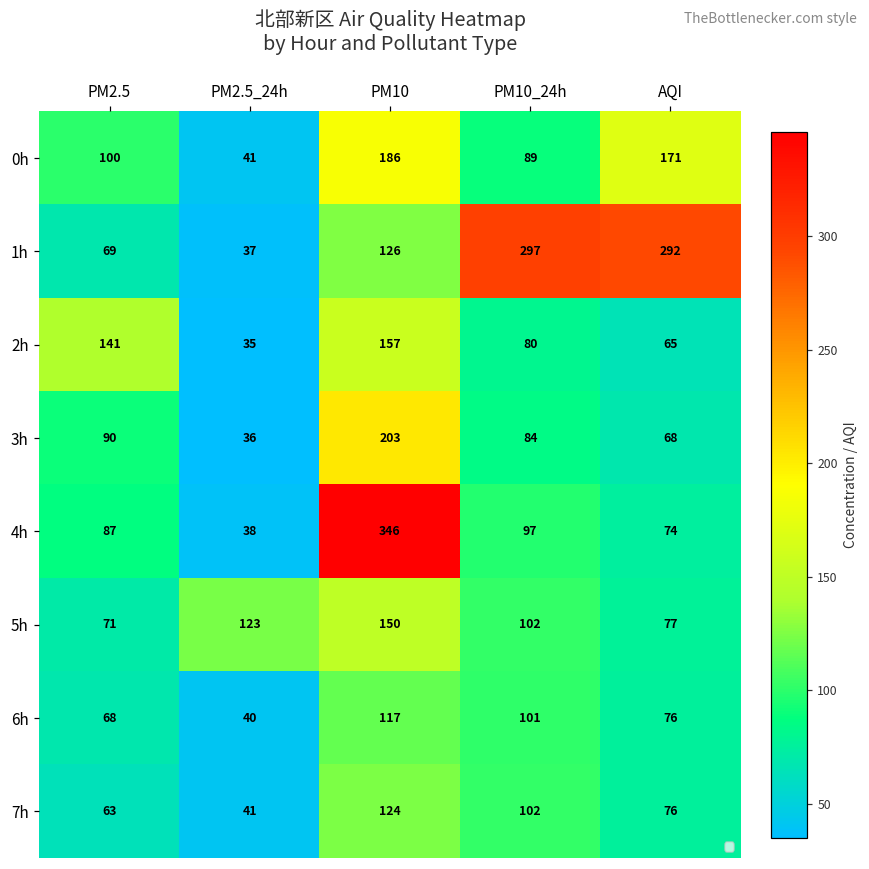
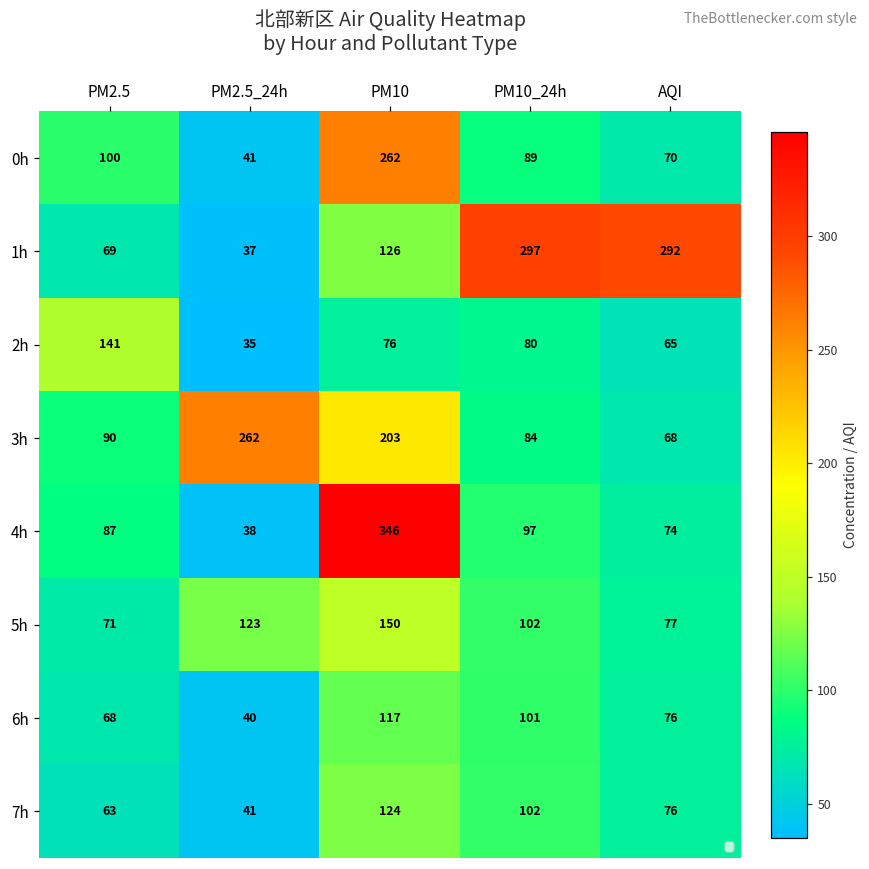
  {
    "0h": {
      "PM2.5": 100,
      "PM2.5_24h": 41,
-     "PM10": 186,
+     "PM10": 262,
      "PM10_24h": 89,
-     "AQI": 171
+     "AQI": 70
    },
    "1h": {
      "PM2.5": 69,
      "PM2.5_24h": 37,
      "PM10": 126,
      "PM10_24h": 297,
      "AQI": 292
    },
    "2h": {
      "PM2.5": 141,
      "PM2.5_24h": 35,
-     "PM10": 157,
+     "PM10": 76,
      "PM10_24h": 80,
      "AQI": 65
    },
    "3h": {
      "PM2.5": 90,
-     "PM2.5_24h": 36,
+     "PM2.5_24h": 262,
      "PM10": 203,
      "PM10_24h": 84,
      "AQI": 68
    },
    "4h": {
      "PM2.5": 87,
      "PM2.5_24h": 38,
      "PM10": 346,
      "PM10_24h": 97,
      "AQI": 74
    },
    "5h": {
      "PM2.5": 71,
      "PM2.5_24h": 123,
      "PM10": 150,
      "PM10_24h": 102,
      "AQI": 77
    },
    "6h": {
      "PM2.5": 68,
      "PM2.5_24h": 40,
      "PM10": 117,
      "PM10_24h": 101,
      "AQI": 76
    },
    "7h": {
      "PM2.5": 63,
      "PM2.5_24h": 41,
      "PM10": 124,
      "PM10_24h": 102,
      "AQI": 76
    }
  }
